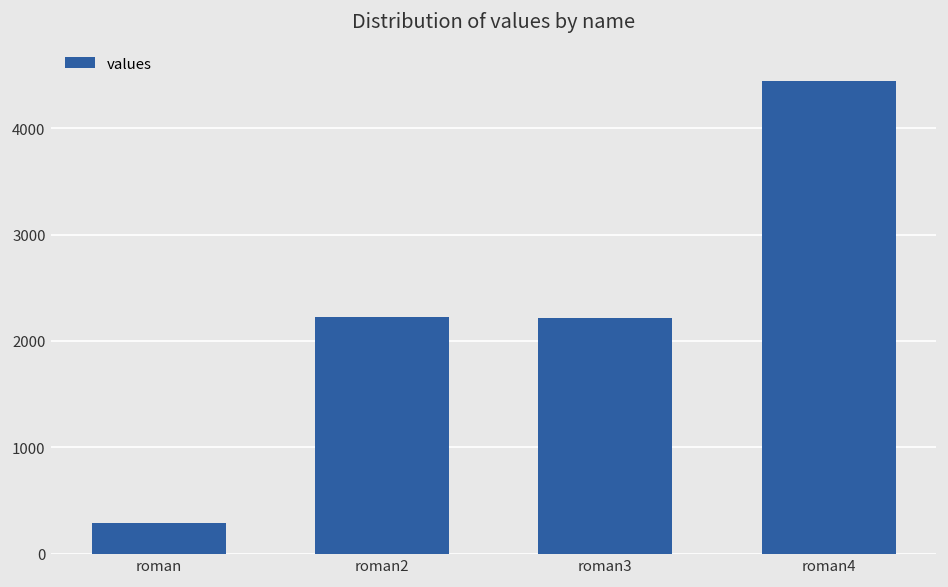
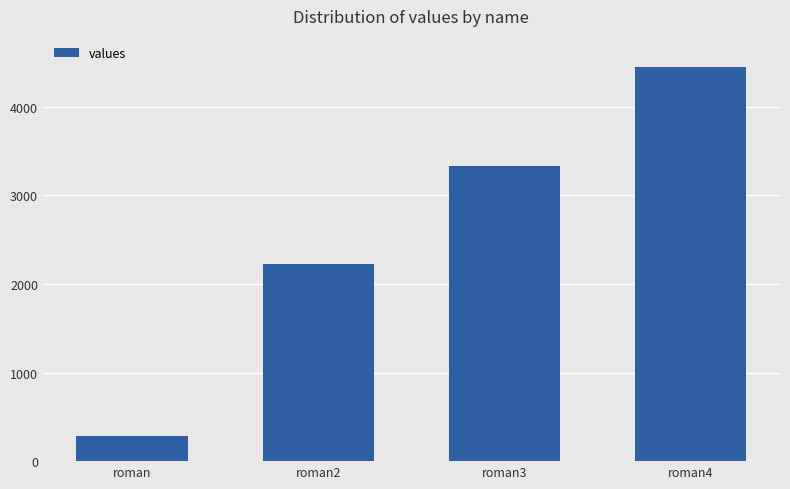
  {
    "roman": 300,
    "roman2": 2200,
-   "roman3": 2200,
+   "roman3": 3300,
    "roman4": 4400
  }
